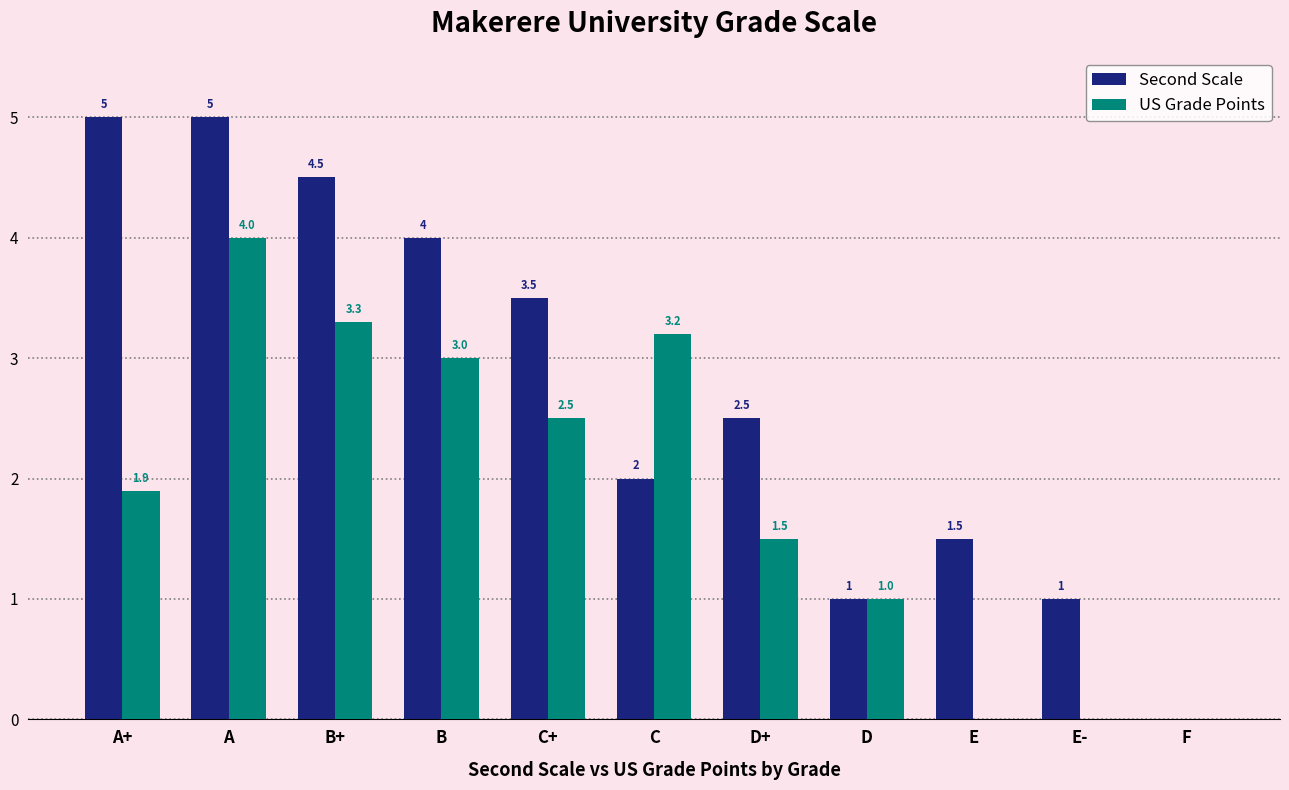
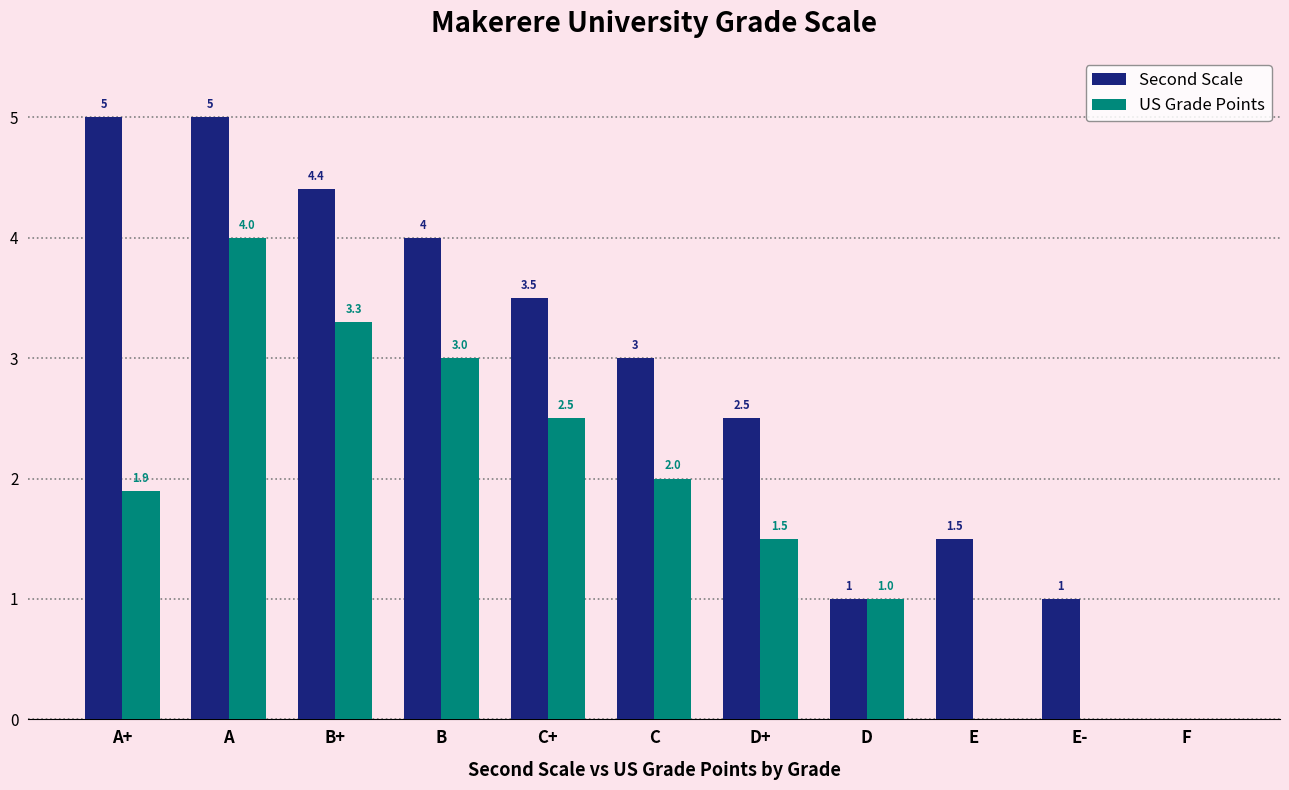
  {
    "Second Scale": {
      "A+": 5,
      "A": 5,
-     "B+": 4.5,
+     "B+": 4.4,
      "B": 4,
      "C+": 3.5,
-     "C": 2,
+     "C": 3,
      "D+": 2.5,
      "D": 1,
      "E": 1.5,
      "E-": 1
    },
    "US Grade Points": {
      "A+": 1.9,
      "A": 4.0,
      "B+": 3.3,
      "B": 3.0,
      "C+": 2.5,
-     "C": 3.2,
+     "C": 2.0,
      "D+": 1.5,
      "D": 1.0
    }
  }
